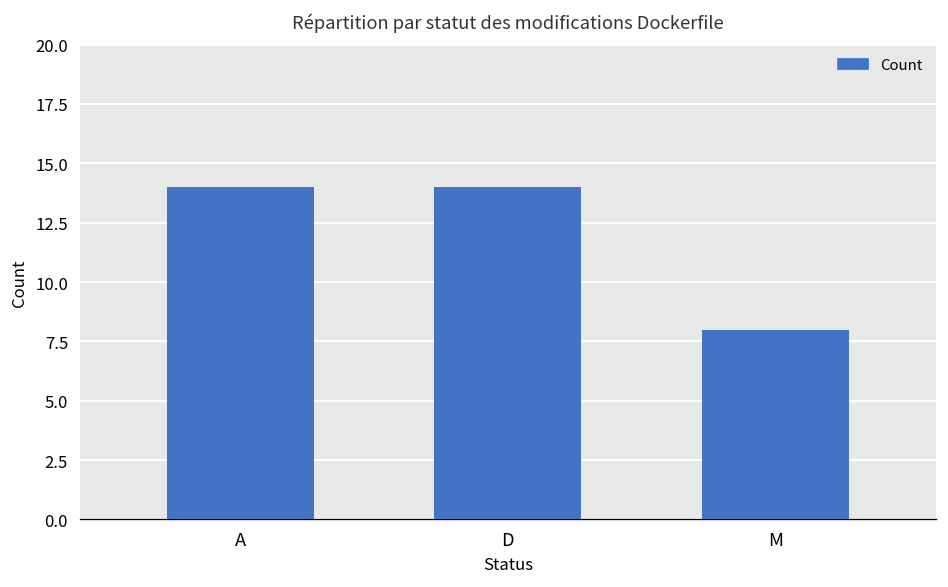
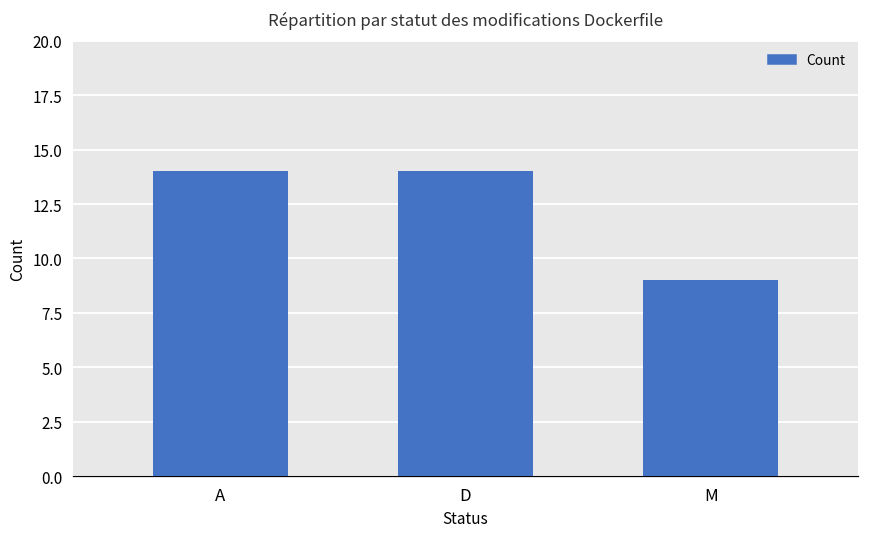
  {
    "A": 14,
    "D": 14,
-   "M": 8
+   "M": 9
  }
